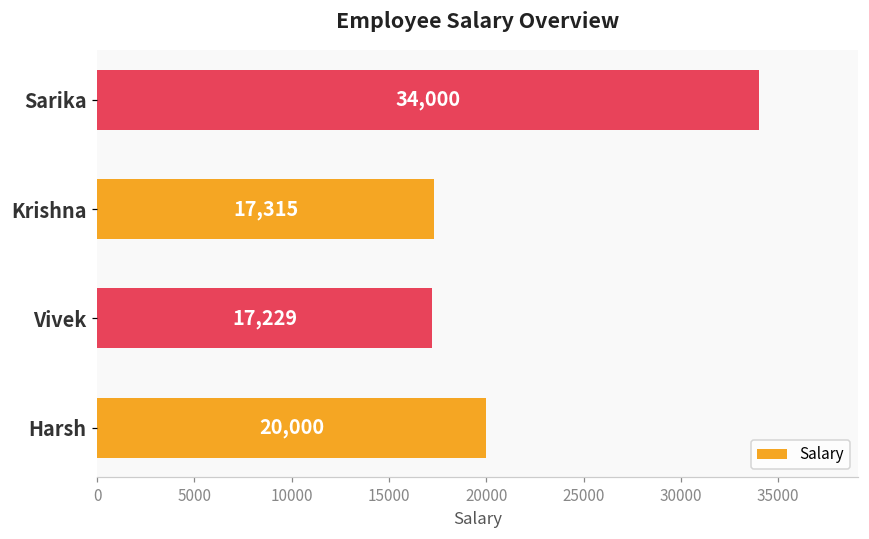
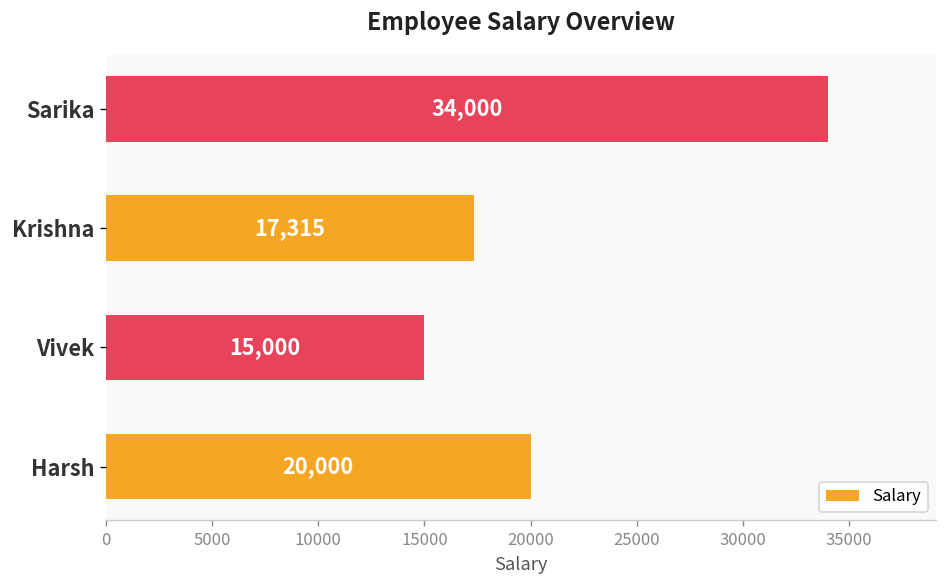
  {
    "Sarika": "34,000",
    "Krishna": "17,315",
-   "Vivek": "17,229",
+   "Vivek": "15,000",
    "Harsh": "20,000"
  }
